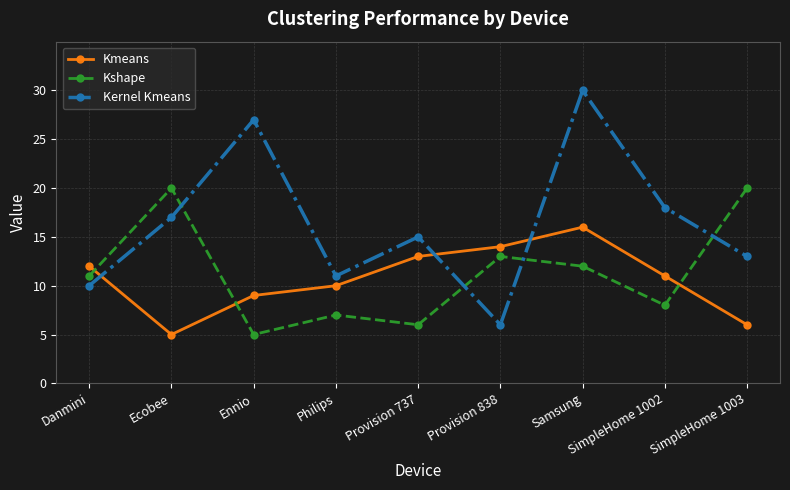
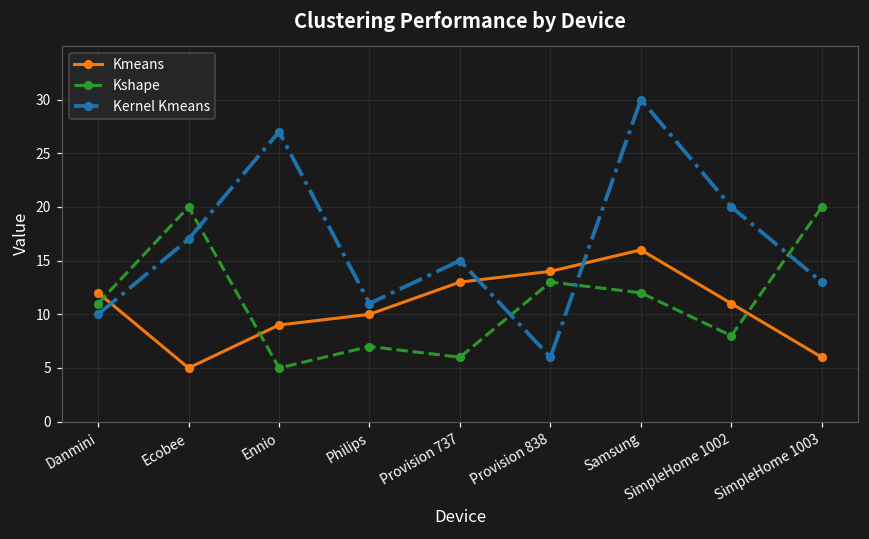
  {
    "Kmeans": {
      "Danmini": 12,
      "Ecobee": 5,
      "Ennio": 9,
      "Philips": 10,
      "Provision 737": 13,
      "Provision 838": 14,
      "Samsung": 16,
      "SimpleHome 1002": 11,
      "SimpleHome 1003": 6
    },
    "Kshape": {
      "Danmini": 11,
      "Ecobee": 20,
      "Ennio": 5,
      "Philips": 7,
      "Provision 737": 6,
      "Provision 838": 13,
      "Samsung": 12,
      "SimpleHome 1002": 8,
      "SimpleHome 1003": 20
    },
    "Kernel Kmeans": {
      "Danmini": 10,
      "Ecobee": 17,
      "Ennio": 27,
      "Philips": 11,
      "Provision 737": 15,
      "Provision 838": 6,
      "Samsung": 30,
-     "SimpleHome 1002": 18,
+     "SimpleHome 1002": 20,
      "SimpleHome 1003": 13
    }
  }
